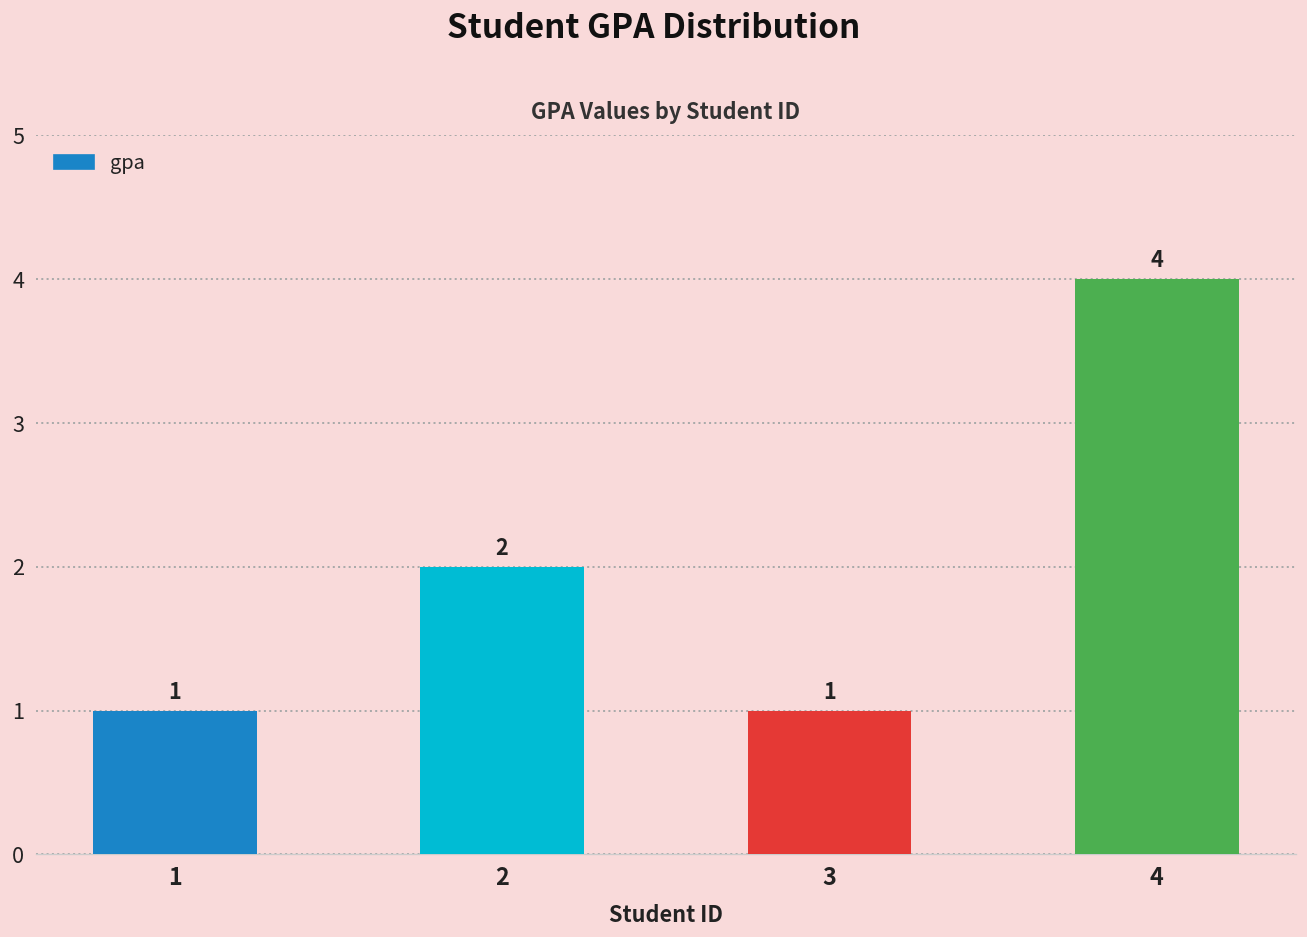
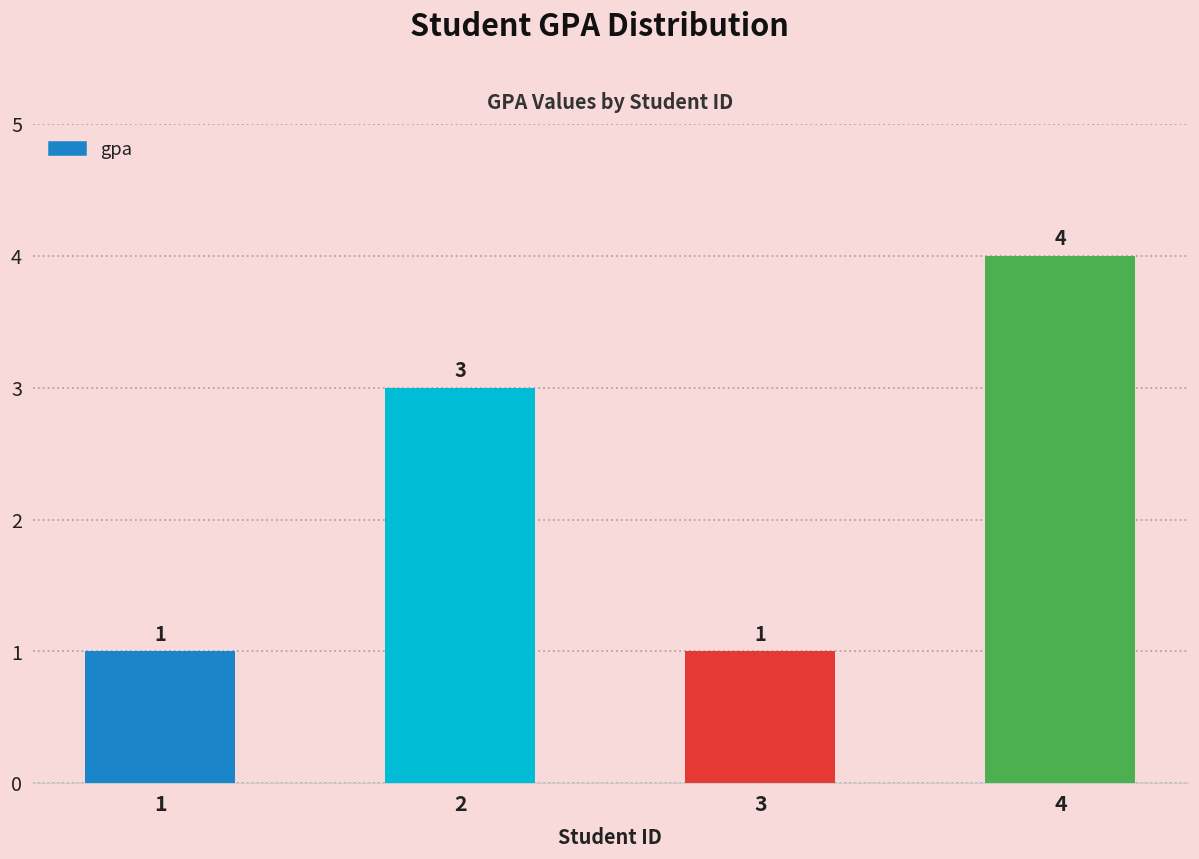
  {
    "1": 1,
-   "2": 2,
+   "2": 3,
    "3": 1,
    "4": 4
  }
